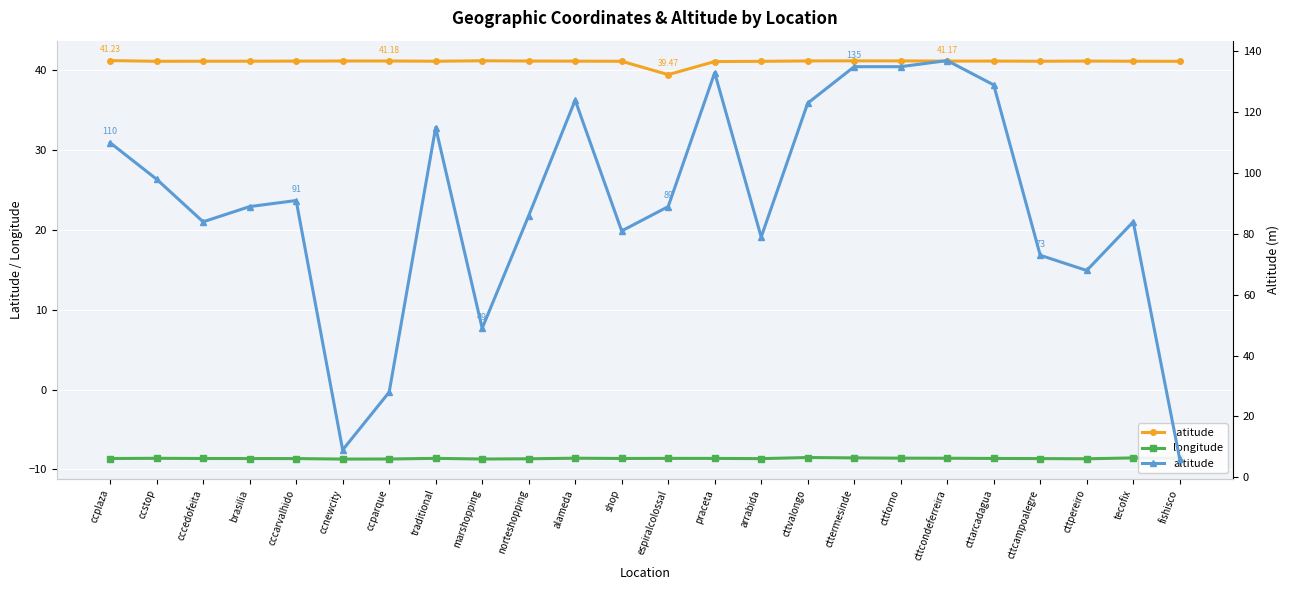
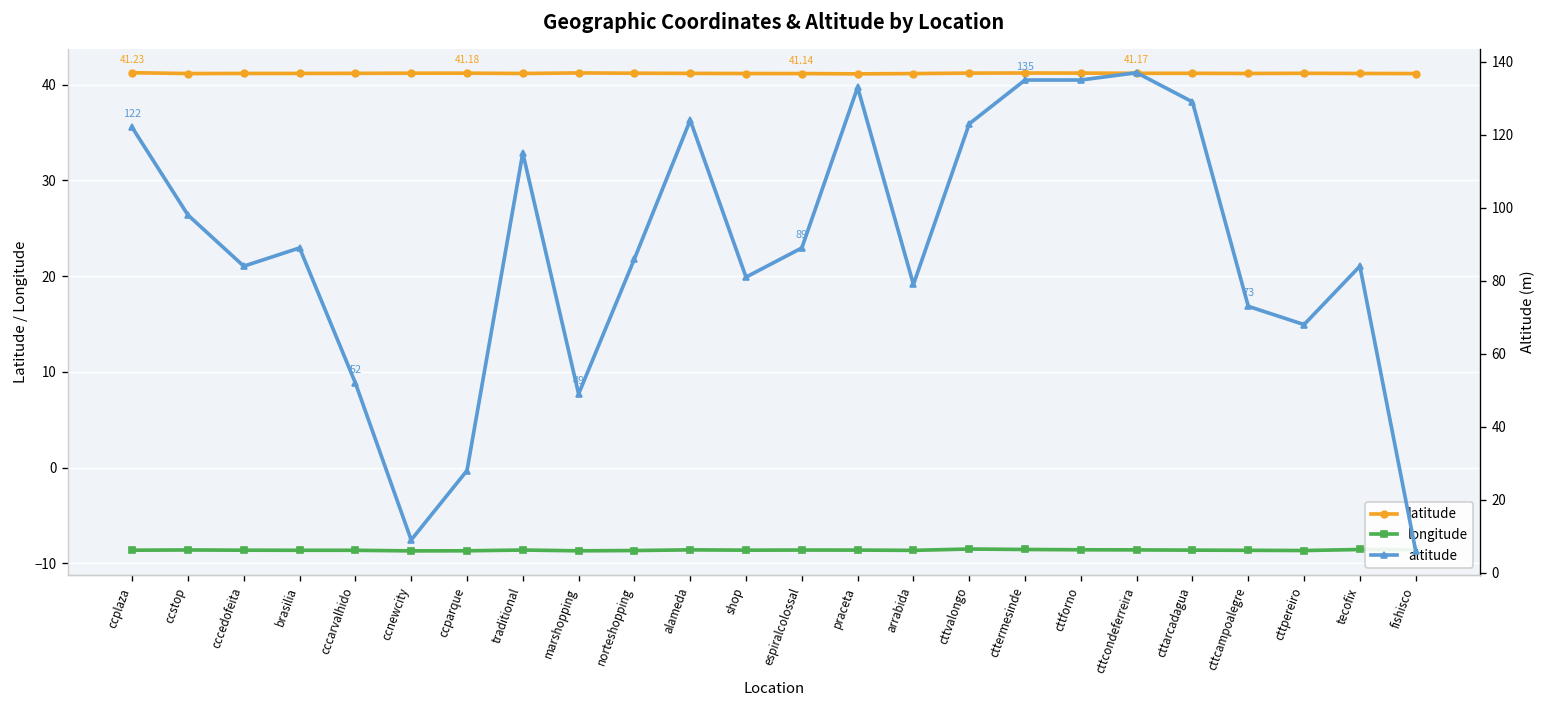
  {
    "latitude": {
      "ccplaza": 41.23,
      "ccparque": 41.18,
-     "espiralcolossal": 39.47,
+     "espiralcolossal": 41.14,
      "cttcondeferreira": 41.17
    },
    "altitude": {
-     "ccplaza": 110,
-     "cccarvalhido": 91,
+     "ccplaza": 122,
+     "cccarvalhido": 52,
      "espiralcolossal": 89,
      "cttcampoalegre": 73
    }
  }
